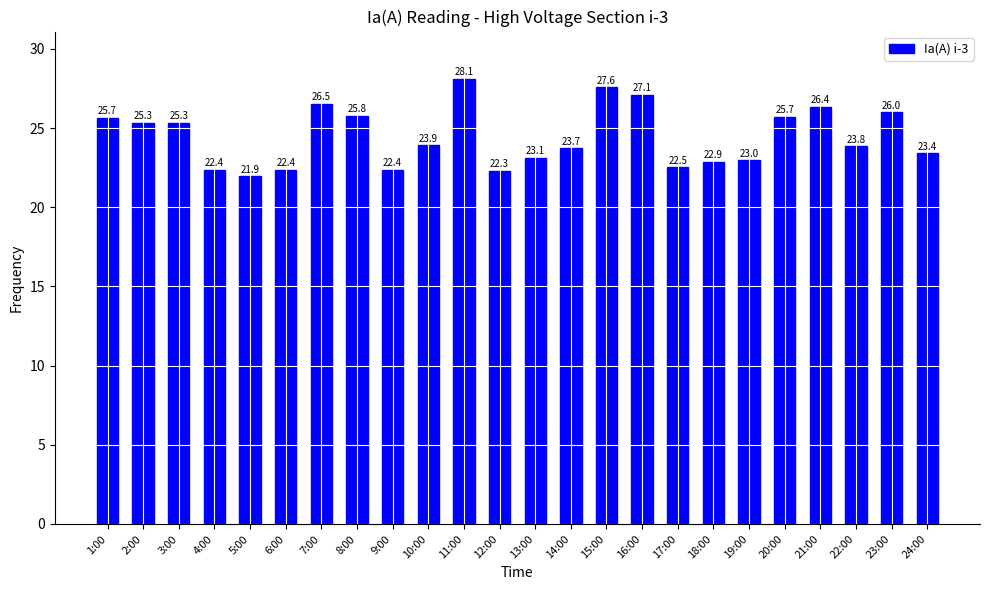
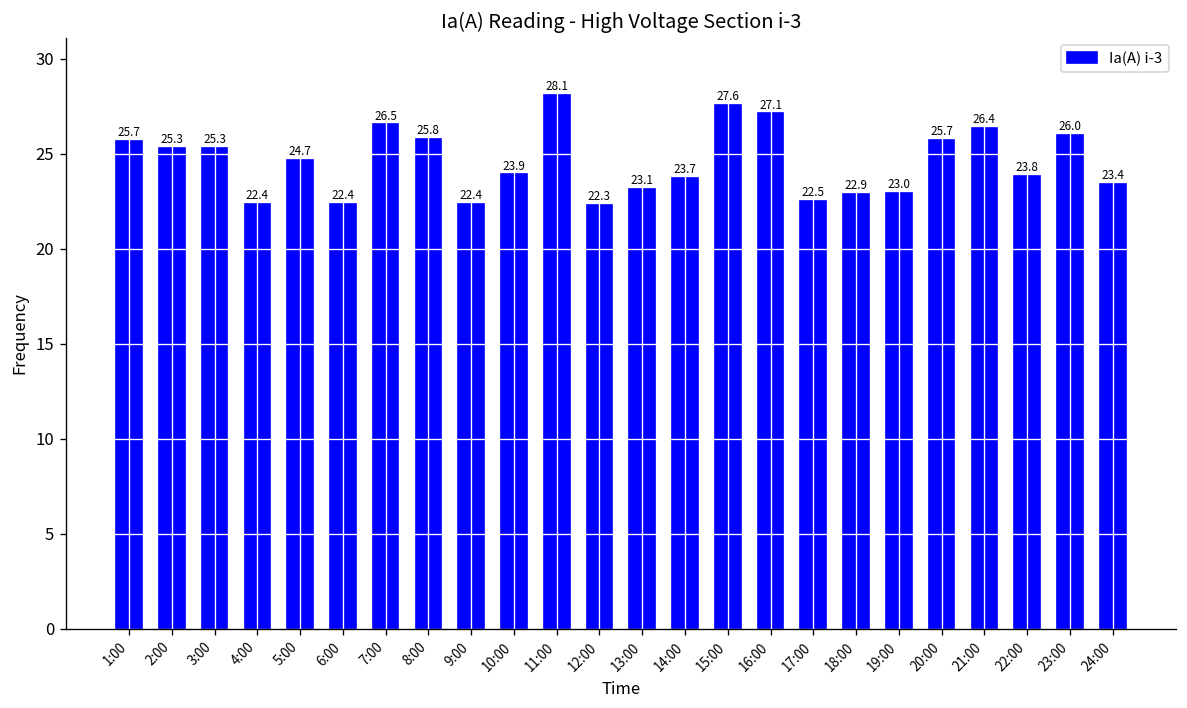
  {
    "1:00": 25.7,
    "2:00": 25.3,
    "3:00": 25.3,
    "4:00": 22.4,
-   "5:00": 21.9,
+   "5:00": 24.7,
    "6:00": 22.4,
    "7:00": 26.5,
    "8:00": 25.8,
    "9:00": 22.4,
    "10:00": 23.9,
    "11:00": 28.1,
    "12:00": 22.3,
    "13:00": 23.1,
    "14:00": 23.7,
    "15:00": 27.6,
    "16:00": 27.1,
    "17:00": 22.5,
    "18:00": 22.9,
    "19:00": 23.0,
    "20:00": 25.7,
    "21:00": 26.4,
    "22:00": 23.8,
    "23:00": 26.0,
    "24:00": 23.4
  }
